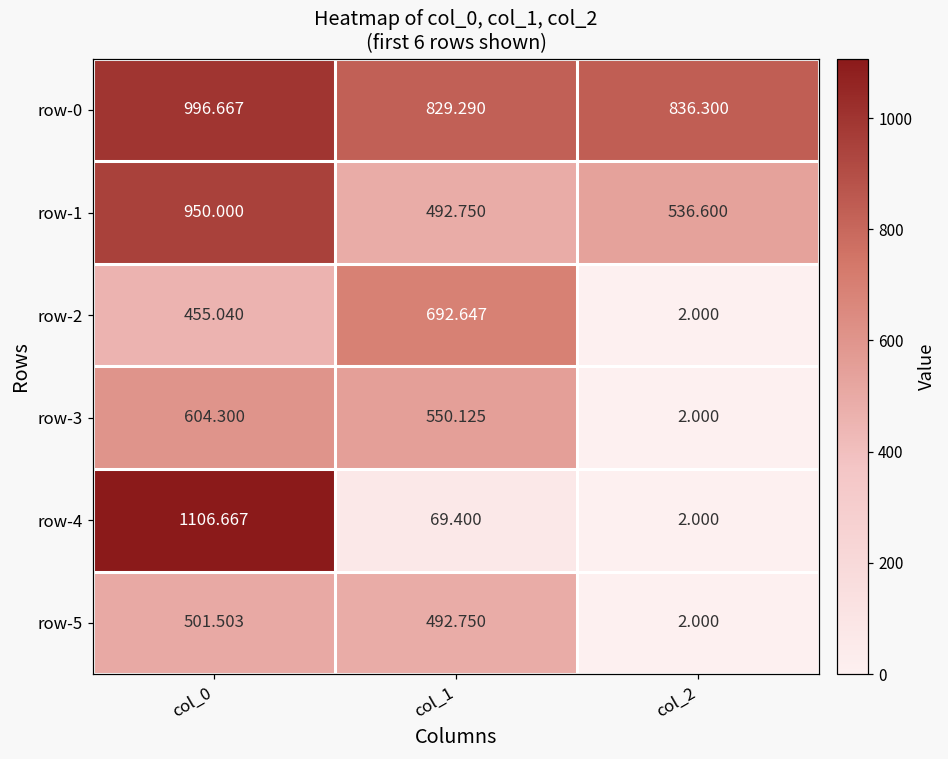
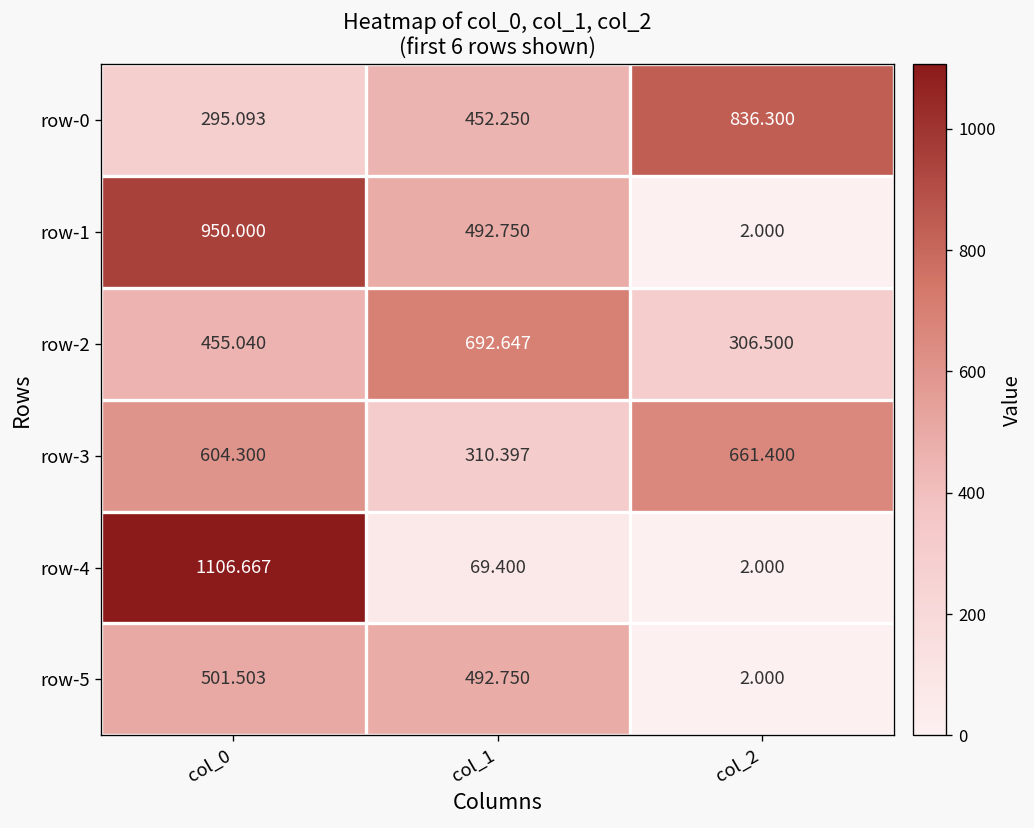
  {
    "row-0": {
-     "col_0": 996.667,
-     "col_1": 829.290,
+     "col_0": 295.093,
+     "col_1": 452.250,
      "col_2": 836.300
    },
    "row-1": {
      "col_0": 950.000,
      "col_1": 492.750,
-     "col_2": 536.600
+     "col_2": 2.000
    },
    "row-2": {
      "col_0": 455.040,
      "col_1": 692.647,
-     "col_2": 2.000
+     "col_2": 306.500
    },
    "row-3": {
      "col_0": 604.300,
-     "col_1": 550.125,
-     "col_2": 2.000
+     "col_1": 310.397,
+     "col_2": 661.400
    },
    "row-4": {
      "col_0": 1106.667,
      "col_1": 69.400,
      "col_2": 2.000
    },
    "row-5": {
      "col_0": 501.503,
      "col_1": 492.750,
      "col_2": 2.000
    }
  }
